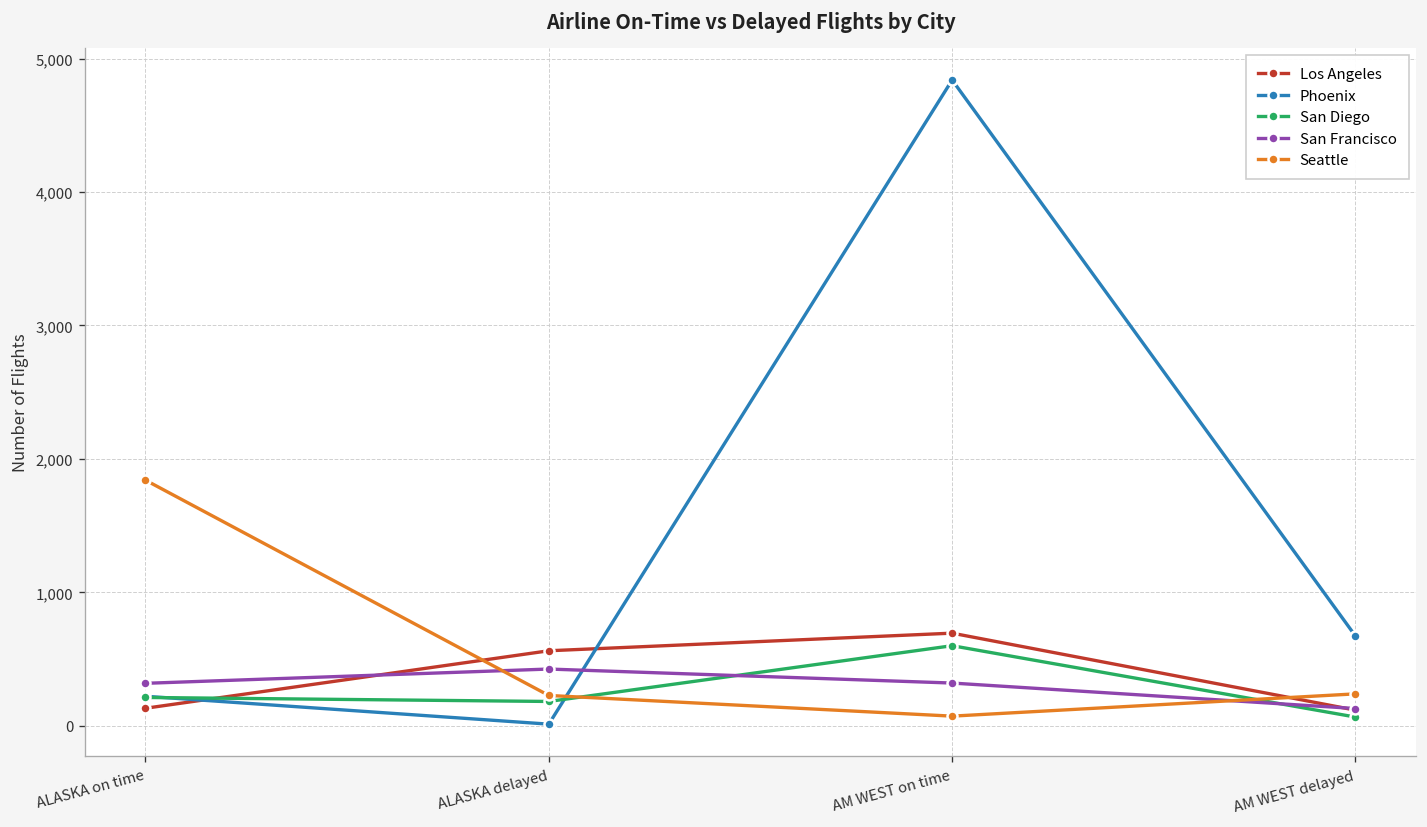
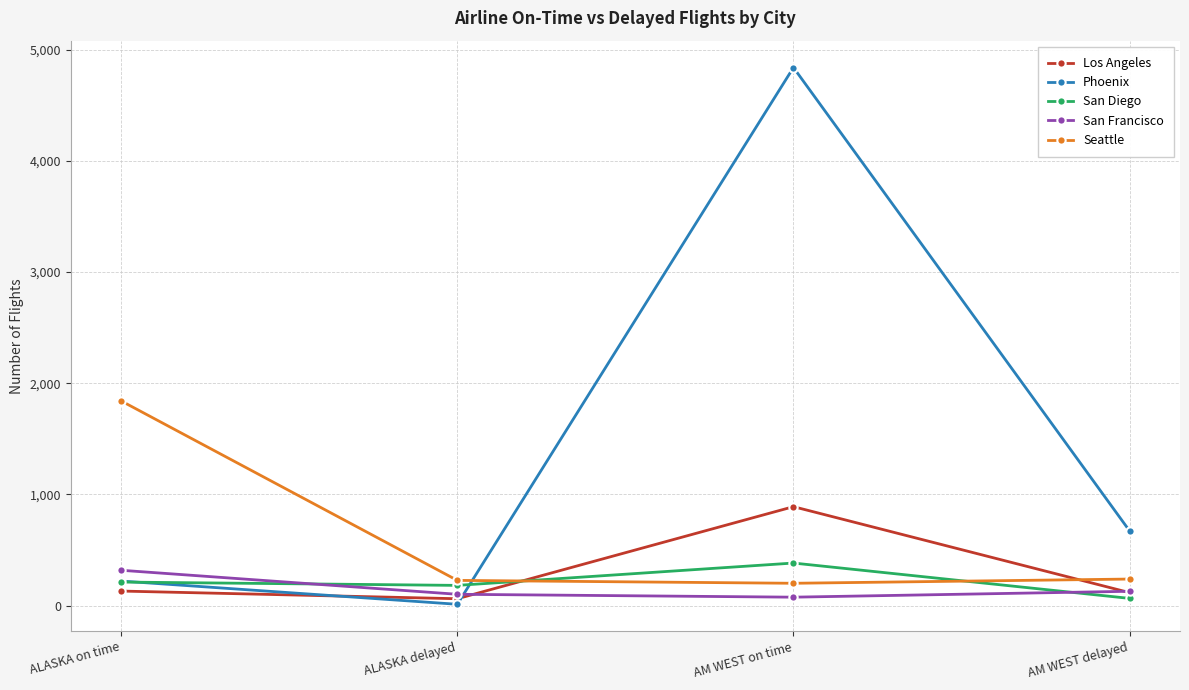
  {
    "Los Angeles": {
      "ALASKA on time": "130",
-     "ALASKA delayed": "560",
-     "AM WEST on time": "690"
+     "ALASKA delayed": "60",
+     "AM WEST on time": "890"
    },
    "Phoenix": {
      "ALASKA delayed": "10",
      "AM WEST on time": "4,840",
      "AM WEST delayed": "670"
    },
    "San Diego": {
      "ALASKA delayed": "180",
-     "AM WEST on time": "600",
+     "AM WEST on time": "380",
      "AM WEST delayed": "70"
    },
    "San Francisco": {
      "ALASKA on time": "320",
-     "ALASKA delayed": "430",
-     "AM WEST on time": "320"
+     "ALASKA delayed": "100",
+     "AM WEST on time": "80"
    },
    "Seattle": {
      "ALASKA on time": "1,840",
      "ALASKA delayed": "230",
-     "AM WEST on time": "70",
+     "AM WEST on time": "200",
      "AM WEST delayed": "240"
    }
  }
